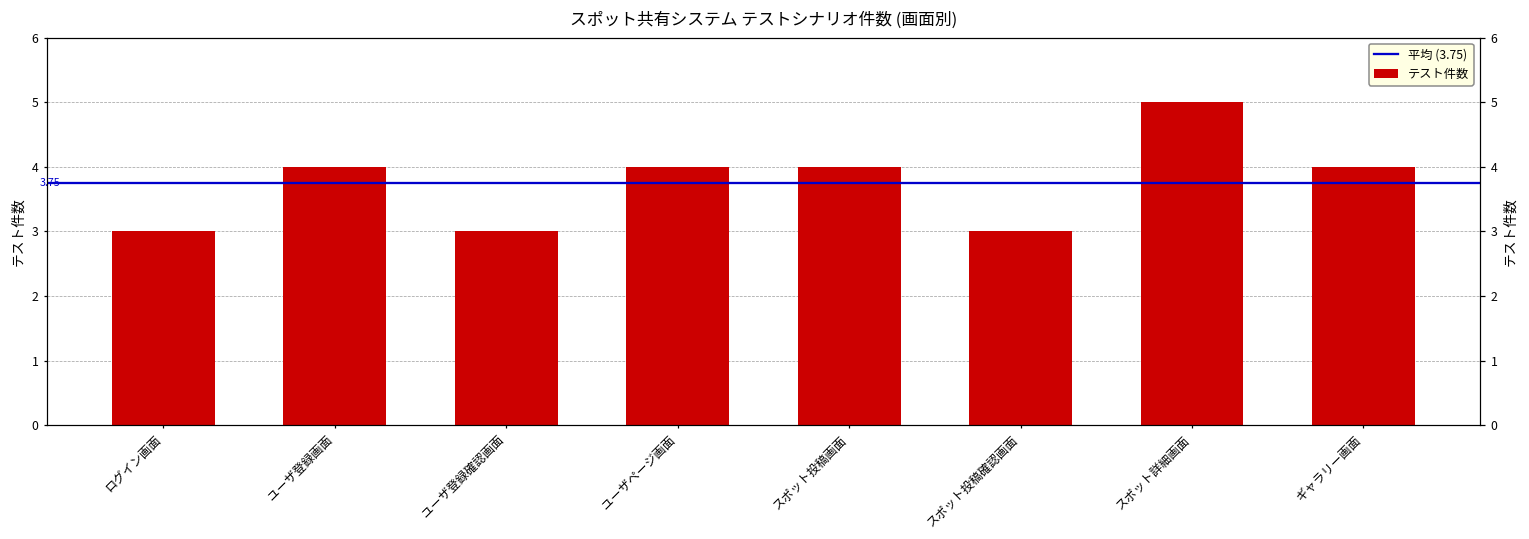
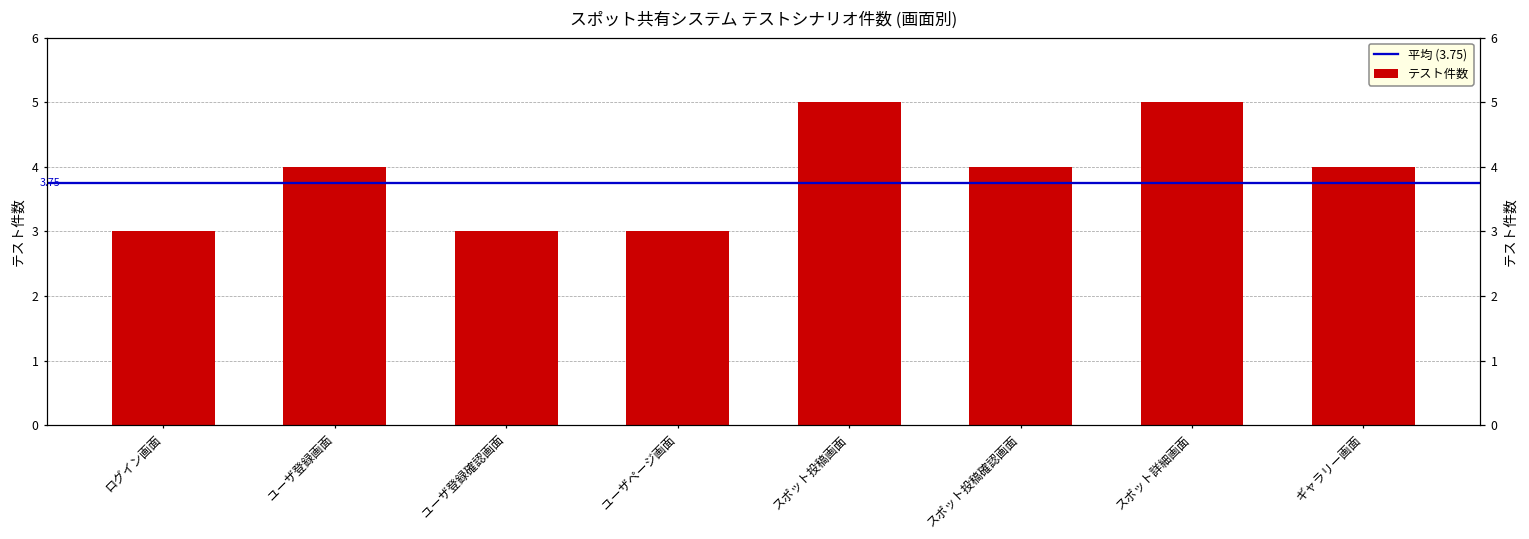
  {
    "ログイン画面": 3,
    "ユーザ登録画面": 4,
    "ユーザ登録確認画面": 3,
-   "ユーザページ画面": 4,
-   "スポット投稿画面": 4,
-   "スポット投稿確認画面": 3,
+   "ユーザページ画面": 3,
+   "スポット投稿画面": 5,
+   "スポット投稿確認画面": 4,
    "スポット詳細画面": 5,
    "ギャラリー画面": 4
  }
